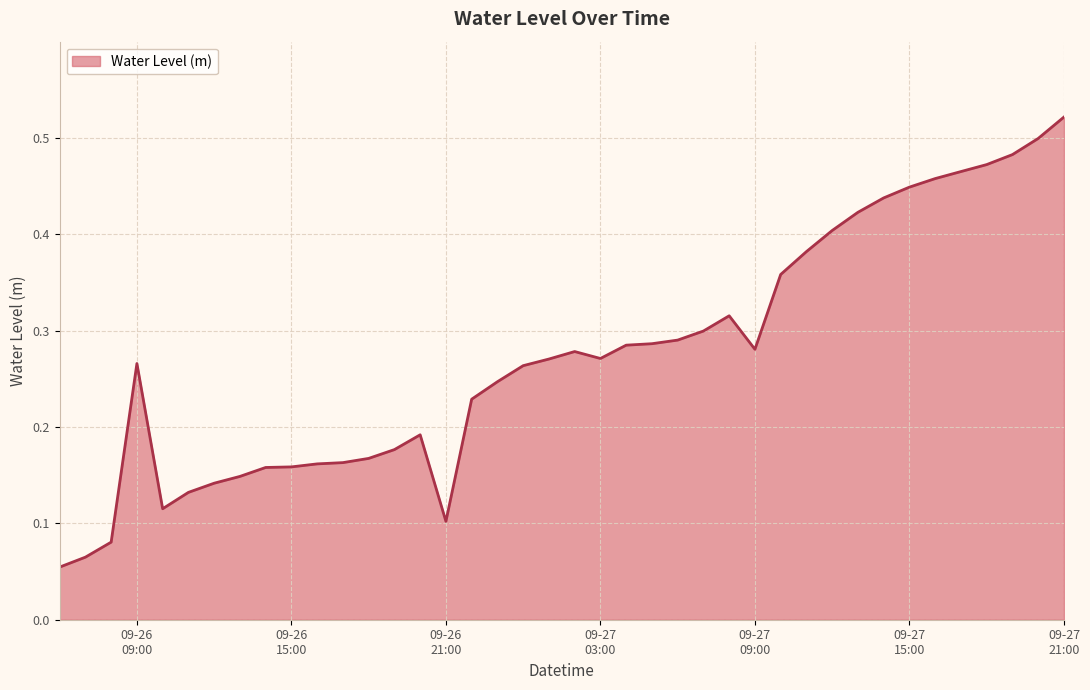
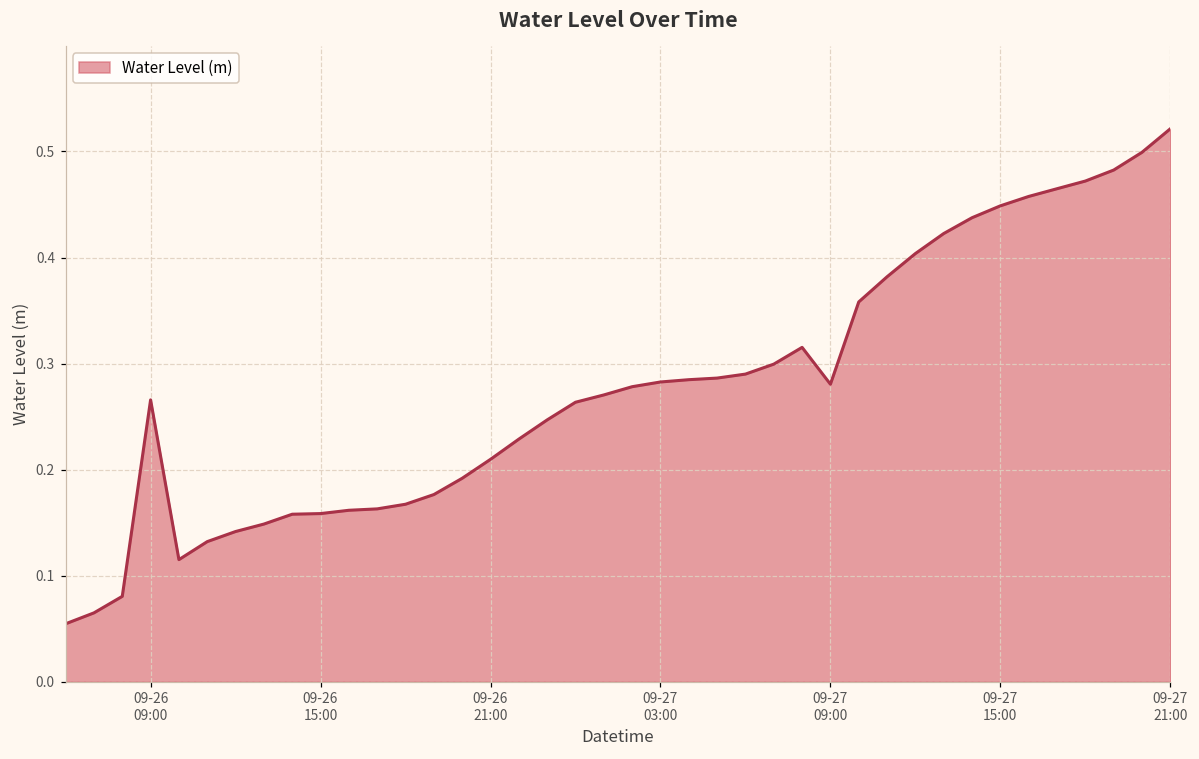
  {
    "09-26 09:00": 0.27,
    "09-26 15:00": 0.16,
-   "09-26 21:00": 0.10,
-   "09-27 03:00": 0.27,
+   "09-26 21:00": 0.21,
+   "09-27 03:00": 0.28,
    "09-27 09:00": 0.28,
    "09-27 15:00": 0.45,
    "09-27 21:00": 0.52
  }
